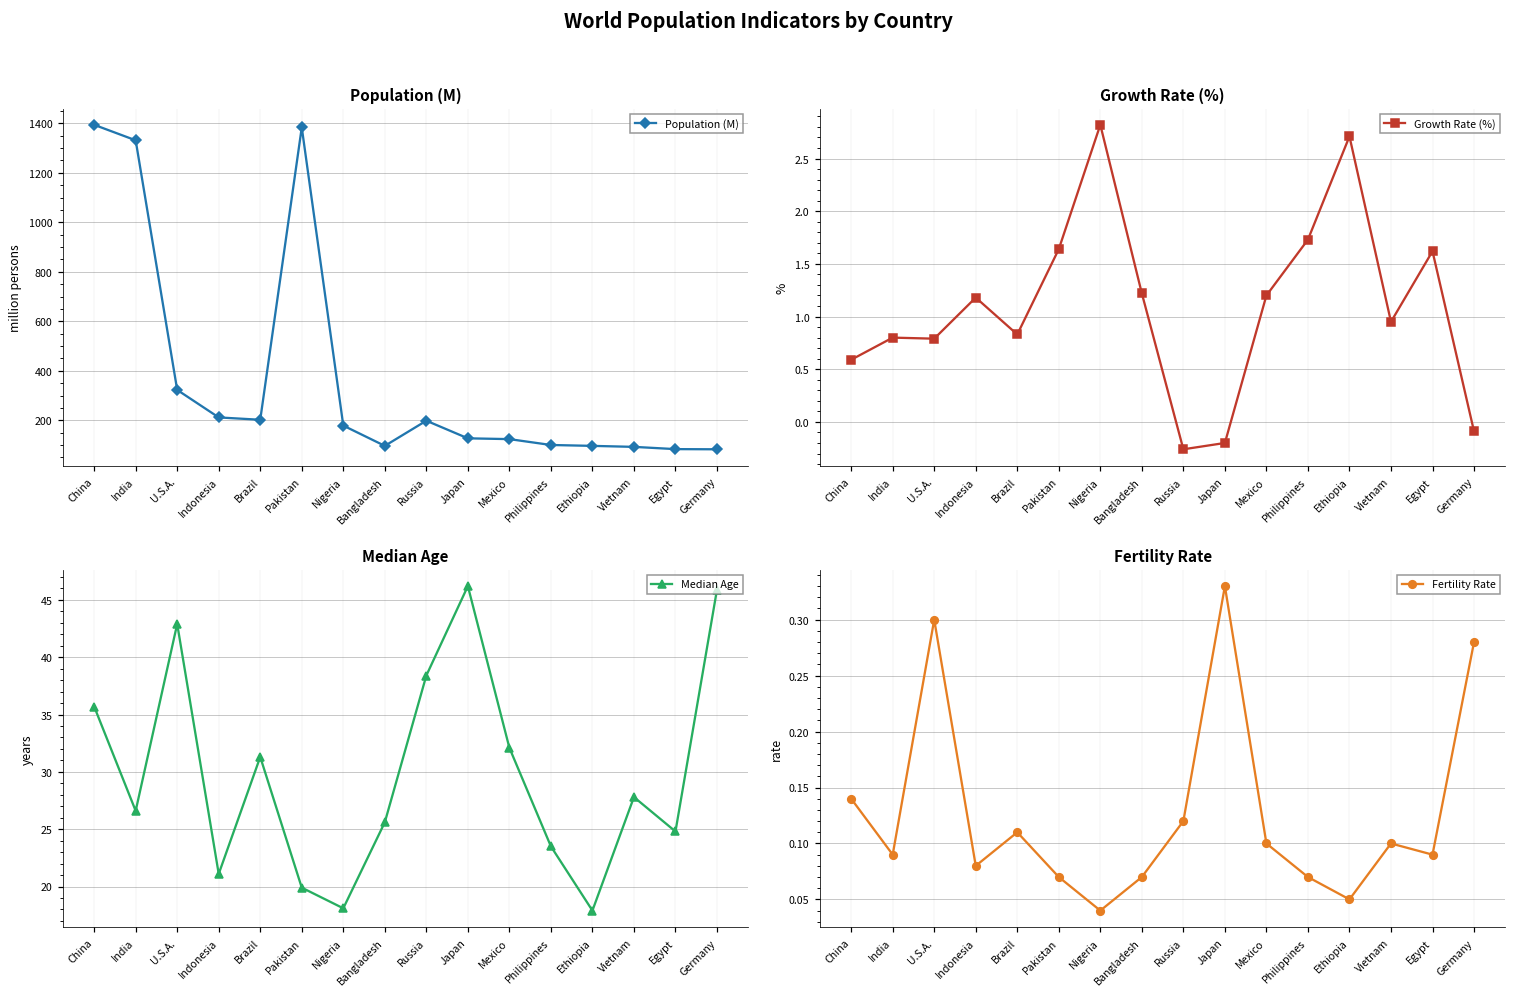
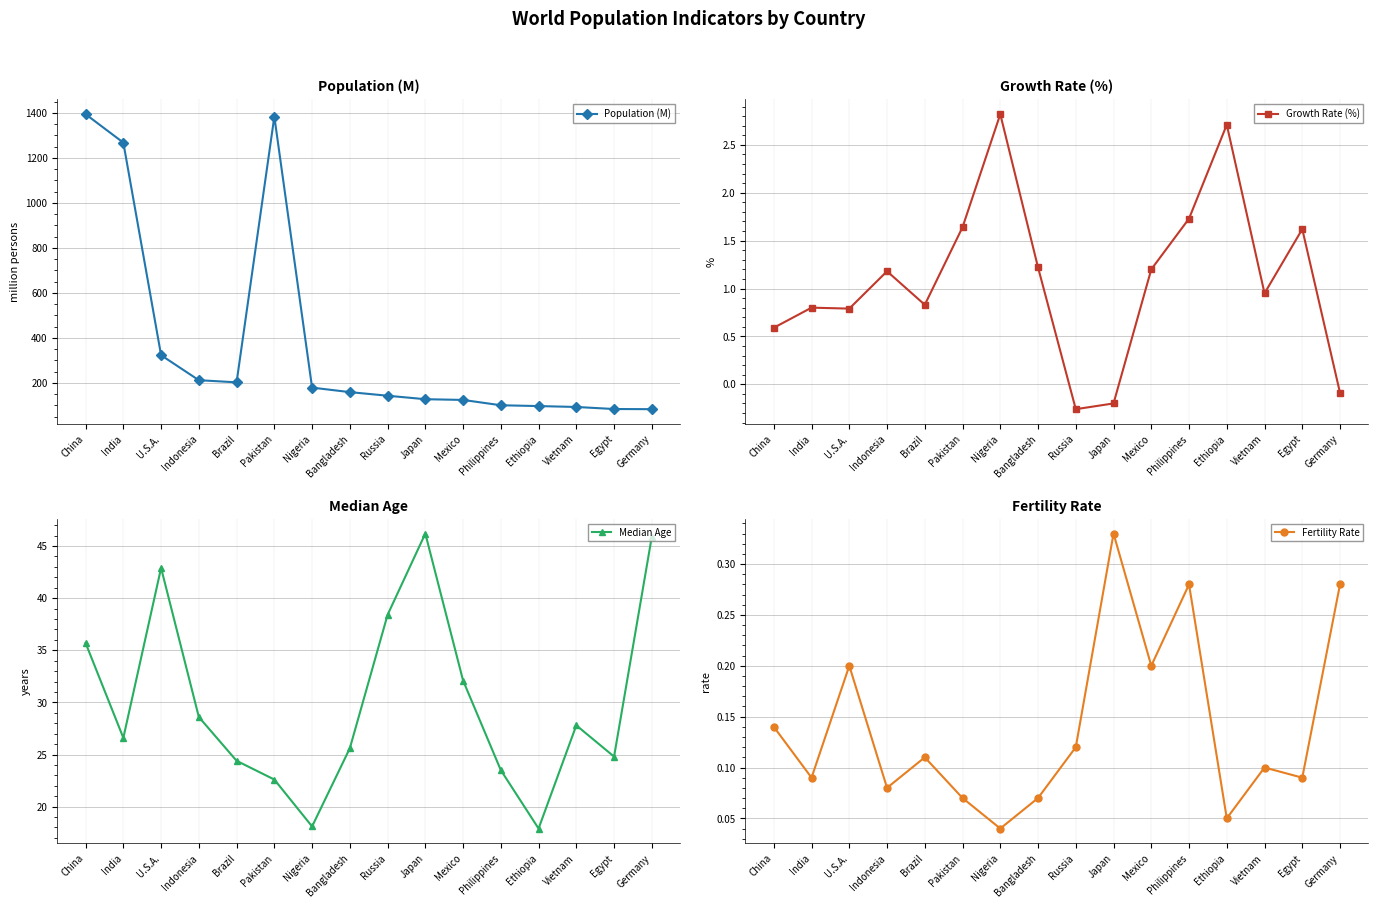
  {
    "Population (M)": {
      "China": 1390,
-     "India": 1330,
+     "India": 1270,
      "U.S.A.": 320,
      "Indonesia": 210,
      "Brazil": 200,
      "Pakistan": 1380,
      "Nigeria": 180,
-     "Bangladesh": 100,
-     "Russia": 200,
+     "Bangladesh": 160,
+     "Russia": 140,
      "Japan": 130,
      "Mexico": 120,
      "Philippines": 100,
      "Ethiopia": 100,
      "Vietnam": 90,
      "Egypt": 80,
      "Germany": 80
    },
    "Growth Rate (%)": {
      "China": 0.6,
      "India": 0.8,
      "U.S.A.": 0.8,
      "Indonesia": 1.2,
      "Brazil": 0.8,
      "Pakistan": 1.6,
      "Nigeria": 2.8,
      "Bangladesh": 1.2,
      "Russia": -0.3,
      "Japan": -0.2,
      "Mexico": 1.2,
      "Philippines": 1.7,
      "Ethiopia": 2.7,
      "Vietnam": 1.0,
      "Egypt": 1.6,
      "Germany": -0.1
    },
    "Median Age": {
      "China": 35.7,
      "India": 26.6,
      "U.S.A.": 42.9,
-     "Indonesia": 21.1,
-     "Brazil": 31.3,
-     "Pakistan": 19.9,
+     "Indonesia": 28.6,
+     "Brazil": 24.4,
+     "Pakistan": 22.6,
      "Nigeria": 18.1,
      "Bangladesh": 25.6,
      "Russia": 38.4,
      "Japan": 46.2,
      "Mexico": 32.1,
      "Philippines": 23.5,
      "Ethiopia": 17.9,
      "Vietnam": 27.8,
      "Egypt": 24.8
    },
    "Fertility Rate": {
      "China": 0.14,
      "India": 0.09,
-     "U.S.A.": 0.3,
+     "U.S.A.": 0.2,
      "Indonesia": 0.08,
      "Brazil": 0.11,
      "Pakistan": 0.07,
      "Nigeria": 0.04,
      "Bangladesh": 0.07,
      "Russia": 0.12,
      "Japan": 0.33,
-     "Mexico": 0.1,
-     "Philippines": 0.07,
+     "Mexico": 0.2,
+     "Philippines": 0.28,
      "Ethiopia": 0.05,
      "Vietnam": 0.10,
      "Egypt": 0.09,
      "Germany": 0.28
    }
  }
